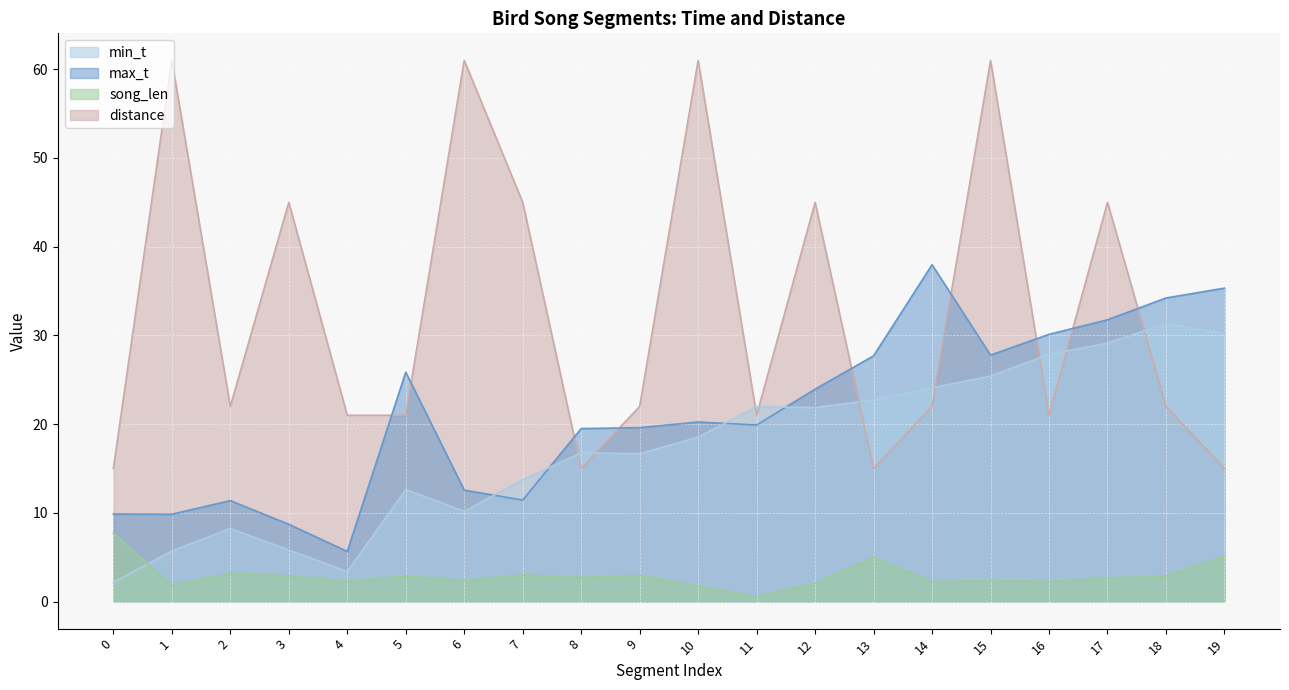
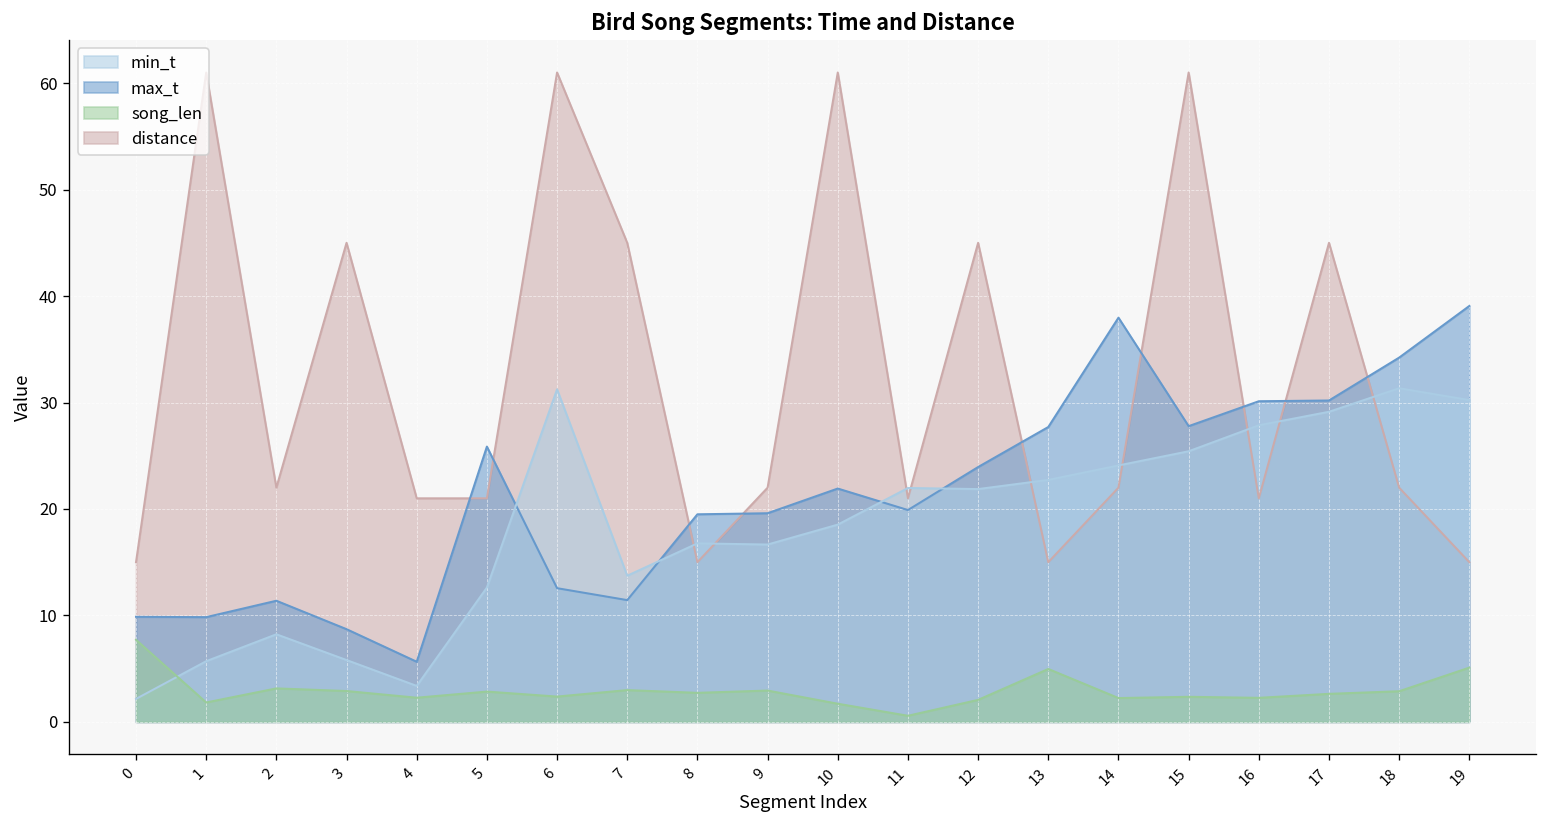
  {
    "max_t": {
      "0": 10,
      "1": 10,
      "2": 11,
      "3": 9,
      "4": 6,
      "5": 26,
      "6": 13,
      "7": 11,
      "8": 20,
      "9": 20,
-     "10": 20,
+     "10": 22,
      "11": 20,
      "12": 24,
      "13": 28,
      "14": 38,
      "15": 28,
      "16": 30,
-     "17": 32,
+     "17": 30,
      "18": 34,
-     "19": 35
+     "19": 39
    },
    "min_t": {
      "0": 2,
      "1": 6,
      "2": 8,
      "3": 6,
      "4": 3,
      "5": 13,
-     "6": 10,
+     "6": 31,
      "7": 14,
      "8": 17,
      "9": 17,
      "10": 19,
      "11": 22,
      "12": 22,
      "13": 23,
      "14": 24,
      "15": 25,
      "16": 28,
      "17": 29,
      "18": 31,
      "19": 30
    }
  }
